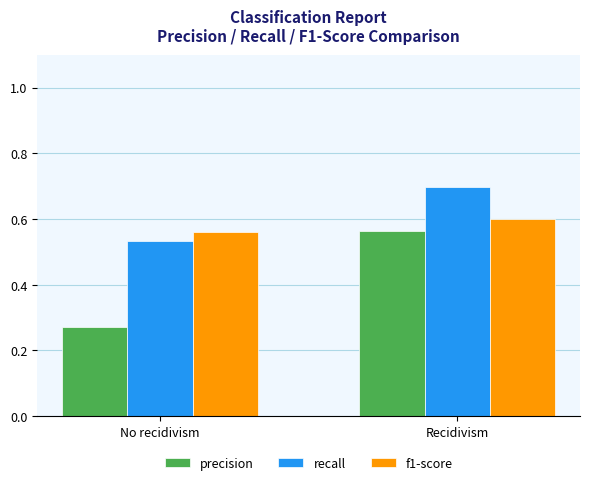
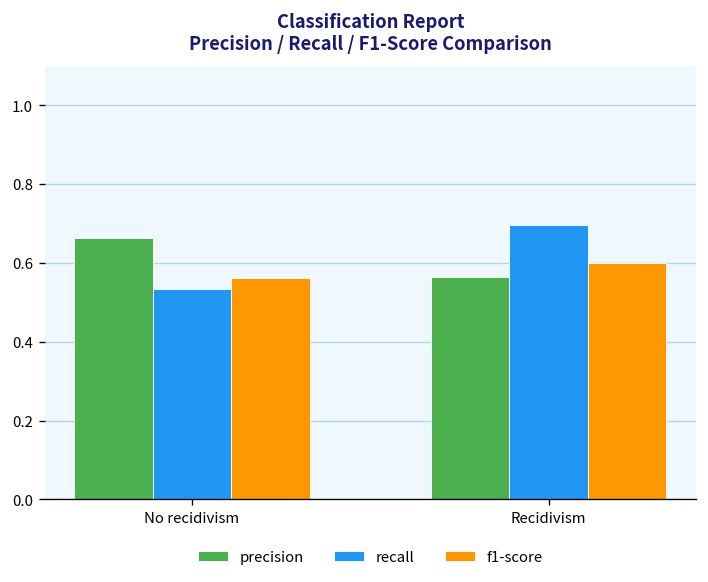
  {
    "precision": {
-     "No recidivism": 0.27,
+     "No recidivism": 0.66,
      "Recidivism": 0.56
    },
    "recall": {
      "No recidivism": 0.53,
      "Recidivism": 0.70
    },
    "f1-score": {
      "No recidivism": 0.56,
      "Recidivism": 0.60
    }
  }
